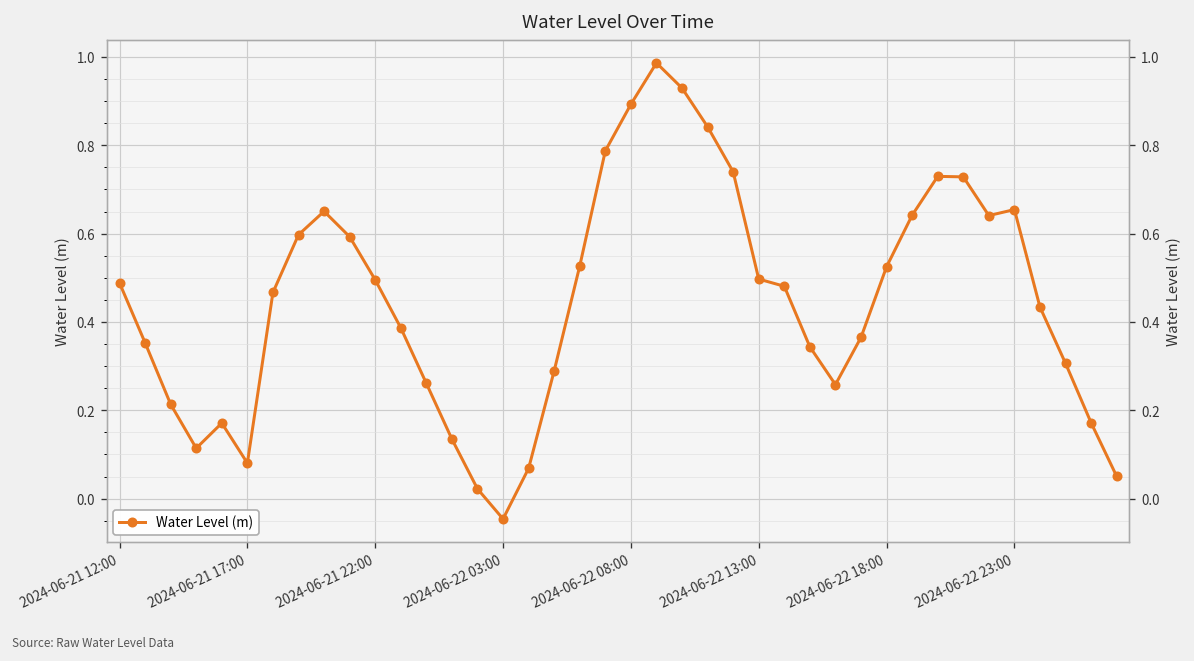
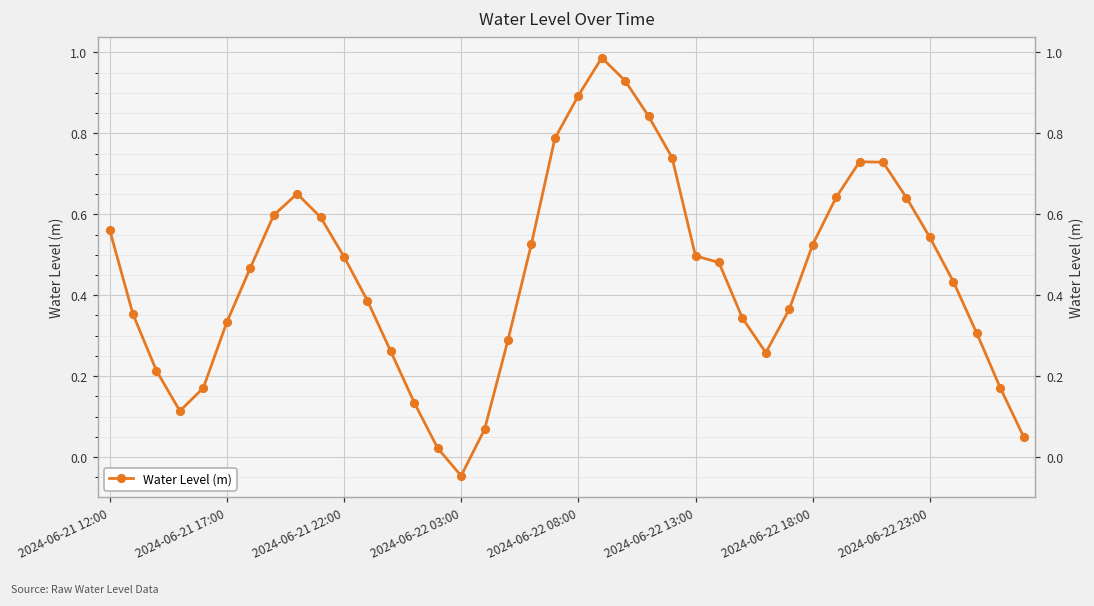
  {
-   "2024-06-21 12:00": 0.49,
-   "2024-06-21 17:00": 0.08,
+   "2024-06-21 12:00": 0.56,
+   "2024-06-21 17:00": 0.33,
    "2024-06-21 22:00": 0.50,
    "2024-06-22 03:00": -0.05,
    "2024-06-22 08:00": 0.89,
    "2024-06-22 13:00": 0.50,
    "2024-06-22 18:00": 0.53,
-   "2024-06-22 23:00": 0.65
+   "2024-06-22 23:00": 0.54
  }
